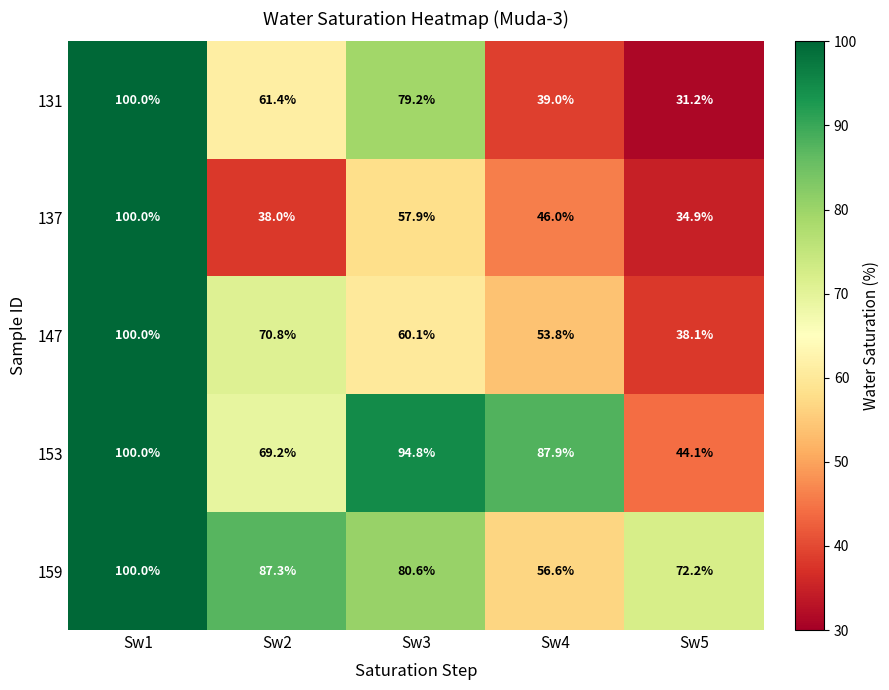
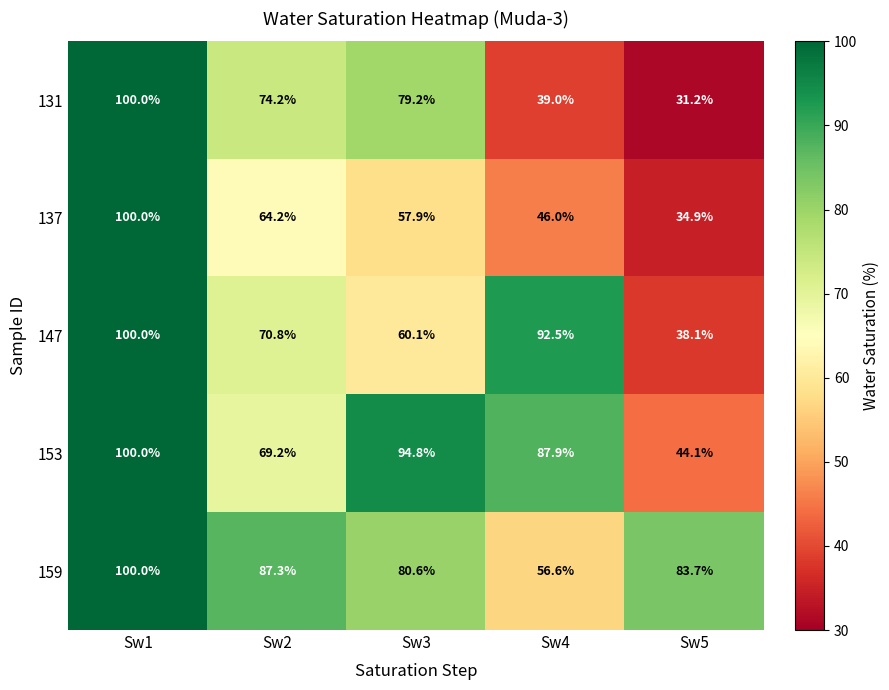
  {
    "131": {
      "Sw1": "100.0%",
-     "Sw2": "61.4%",
+     "Sw2": "74.2%",
      "Sw3": "79.2%",
      "Sw4": "39.0%",
      "Sw5": "31.2%"
    },
    "137": {
      "Sw1": "100.0%",
-     "Sw2": "38.0%",
+     "Sw2": "64.2%",
      "Sw3": "57.9%",
      "Sw4": "46.0%",
      "Sw5": "34.9%"
    },
    "147": {
      "Sw1": "100.0%",
      "Sw2": "70.8%",
      "Sw3": "60.1%",
-     "Sw4": "53.8%",
+     "Sw4": "92.5%",
      "Sw5": "38.1%"
    },
    "153": {
      "Sw1": "100.0%",
      "Sw2": "69.2%",
      "Sw3": "94.8%",
      "Sw4": "87.9%",
      "Sw5": "44.1%"
    },
    "159": {
      "Sw1": "100.0%",
      "Sw2": "87.3%",
      "Sw3": "80.6%",
      "Sw4": "56.6%",
-     "Sw5": "72.2%"
+     "Sw5": "83.7%"
    }
  }
